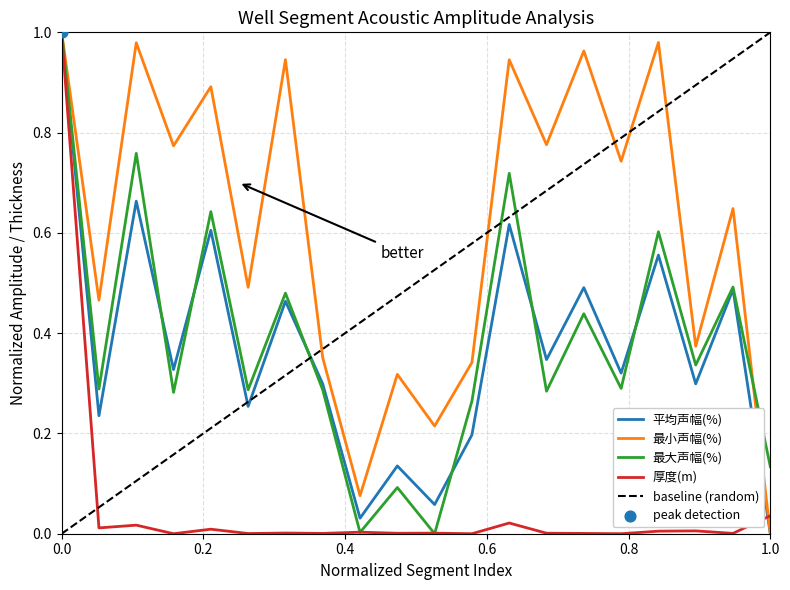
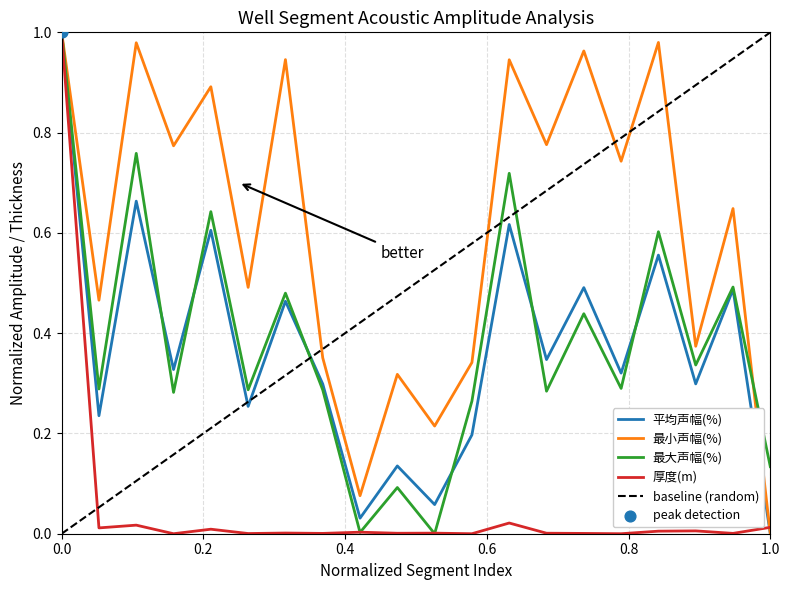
  {
    "最大声幅(%)": {
      "1.0": 0.13
    },
    "厚度(m)": {
-     "1.0": 0.04
+     "1.0": 0.01
    },
    "baseline (random)": {
      "0.0": 0.00,
      "1.0": 1.00
    }
  }
